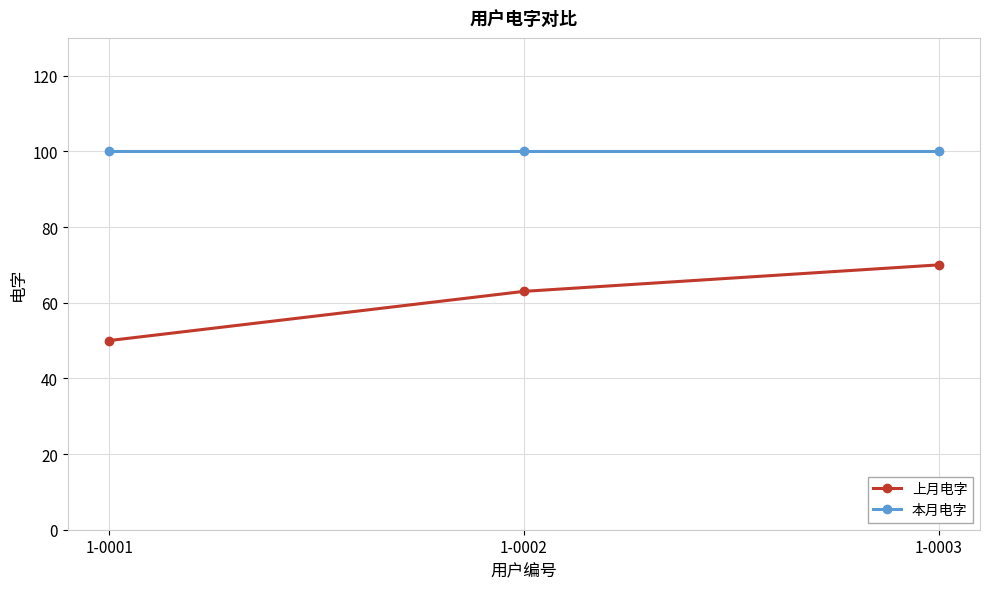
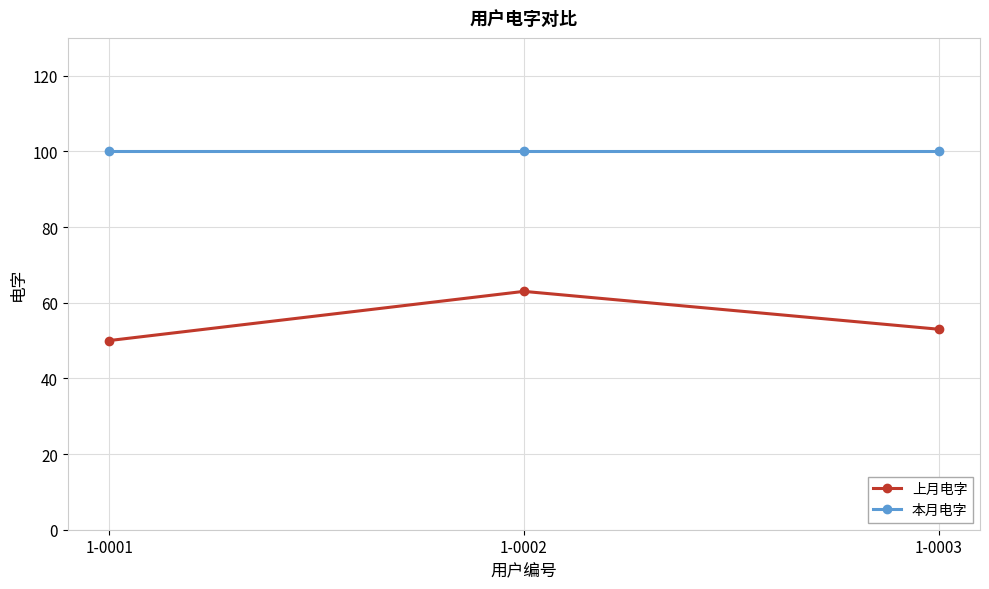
  {
    "上月电字": {
      "1-0001": 50,
      "1-0002": 63,
-     "1-0003": 70
+     "1-0003": 53
    },
    "本月电字": {
      "1-0001": 100,
      "1-0002": 100,
      "1-0003": 100
    }
  }
